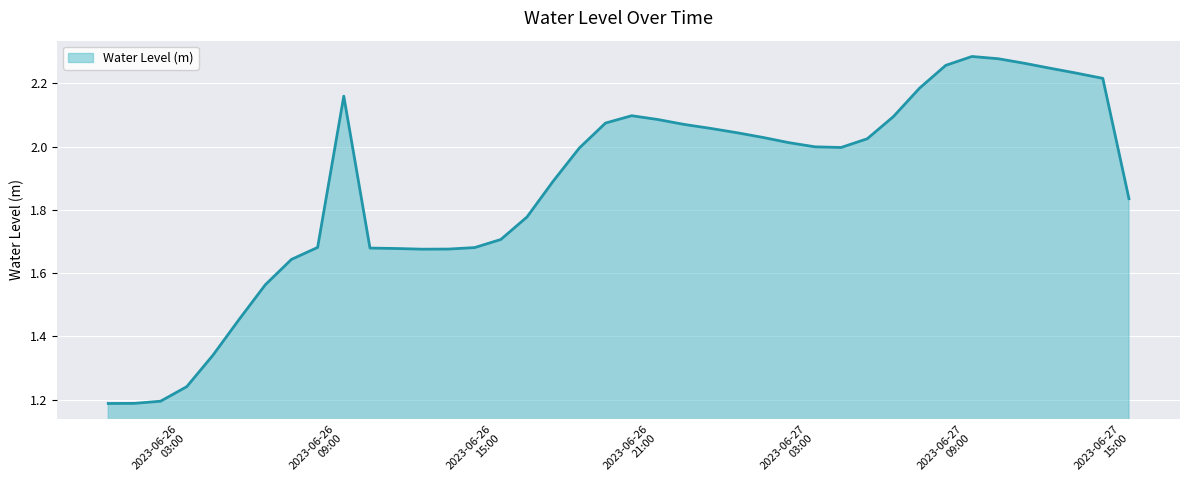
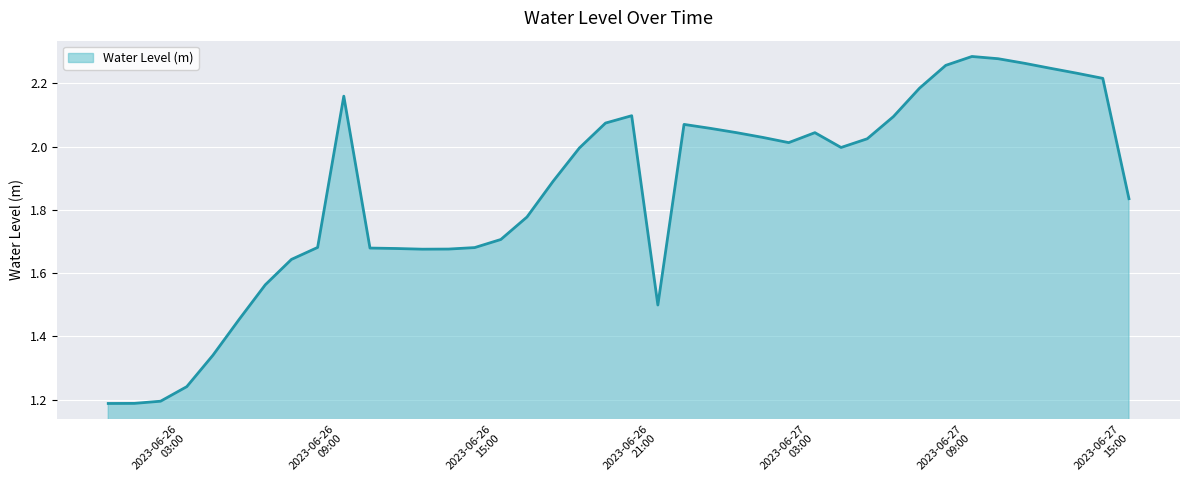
  {
    "2023-06-26 03:00": 1.24,
    "2023-06-26 09:00": 2.16,
    "2023-06-26 15:00": 1.71,
-   "2023-06-26 21:00": 2.09,
-   "2023-06-27 03:00": 2.00,
+   "2023-06-26 21:00": 1.50,
+   "2023-06-27 03:00": 2.04,
    "2023-06-27 09:00": 2.28,
    "2023-06-27 15:00": 1.84
  }
